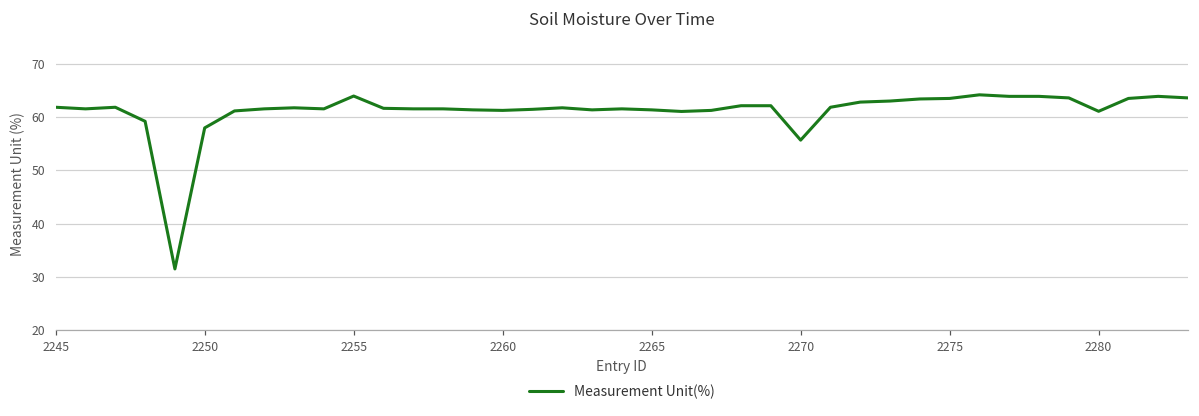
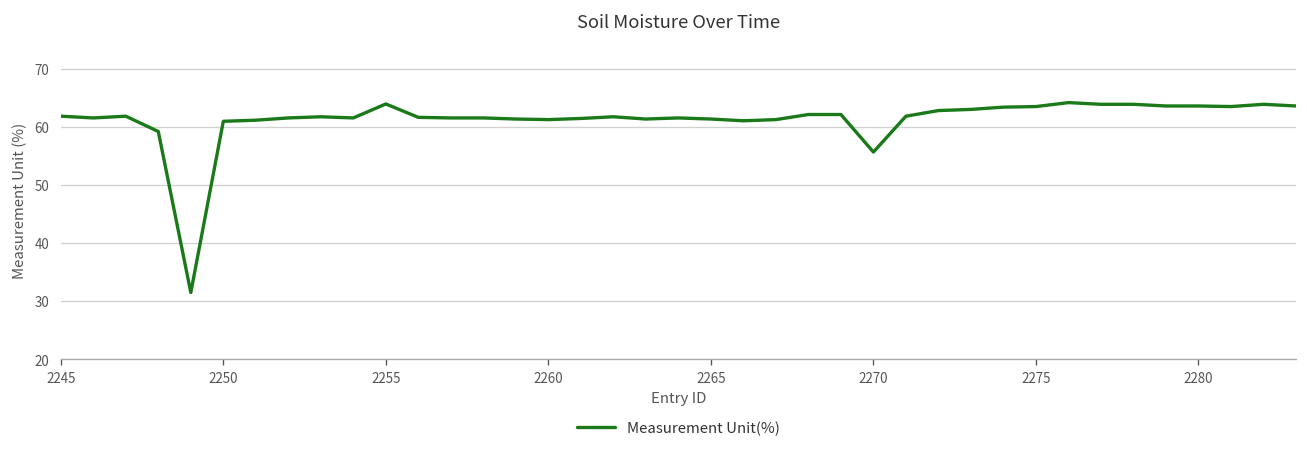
  {
    "2245": 62,
-   "2250": 58,
+   "2250": 61,
    "2255": 64,
    "2260": 61,
    "2265": 61,
    "2270": 56,
    "2275": 64,
-   "2280": 61
+   "2280": 64
  }
